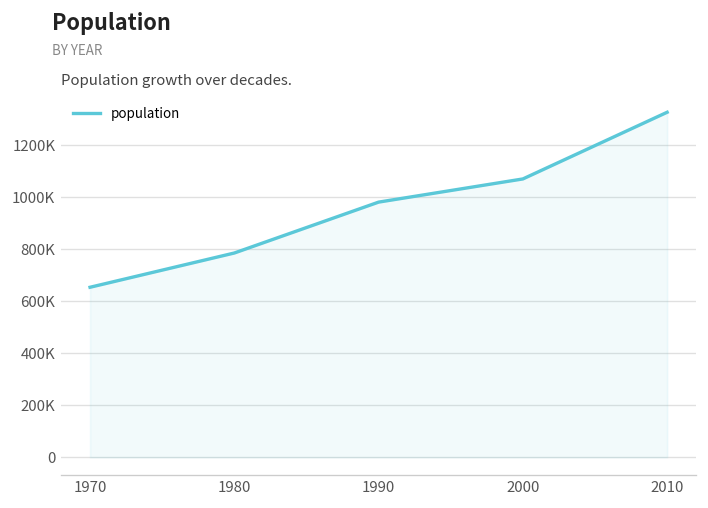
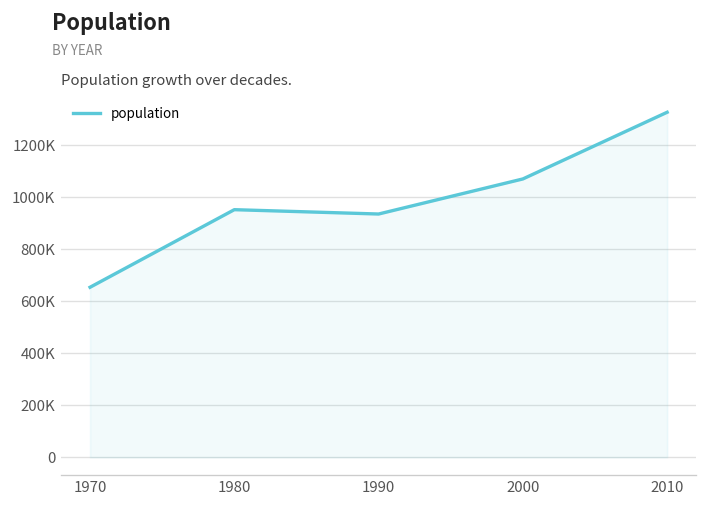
  {
    "1970": 650000,
-   "1980": 790000,
-   "1990": 980000,
+   "1980": 950000,
+   "1990": 940000,
    "2000": 1070000,
    "2010": 1330000
  }
